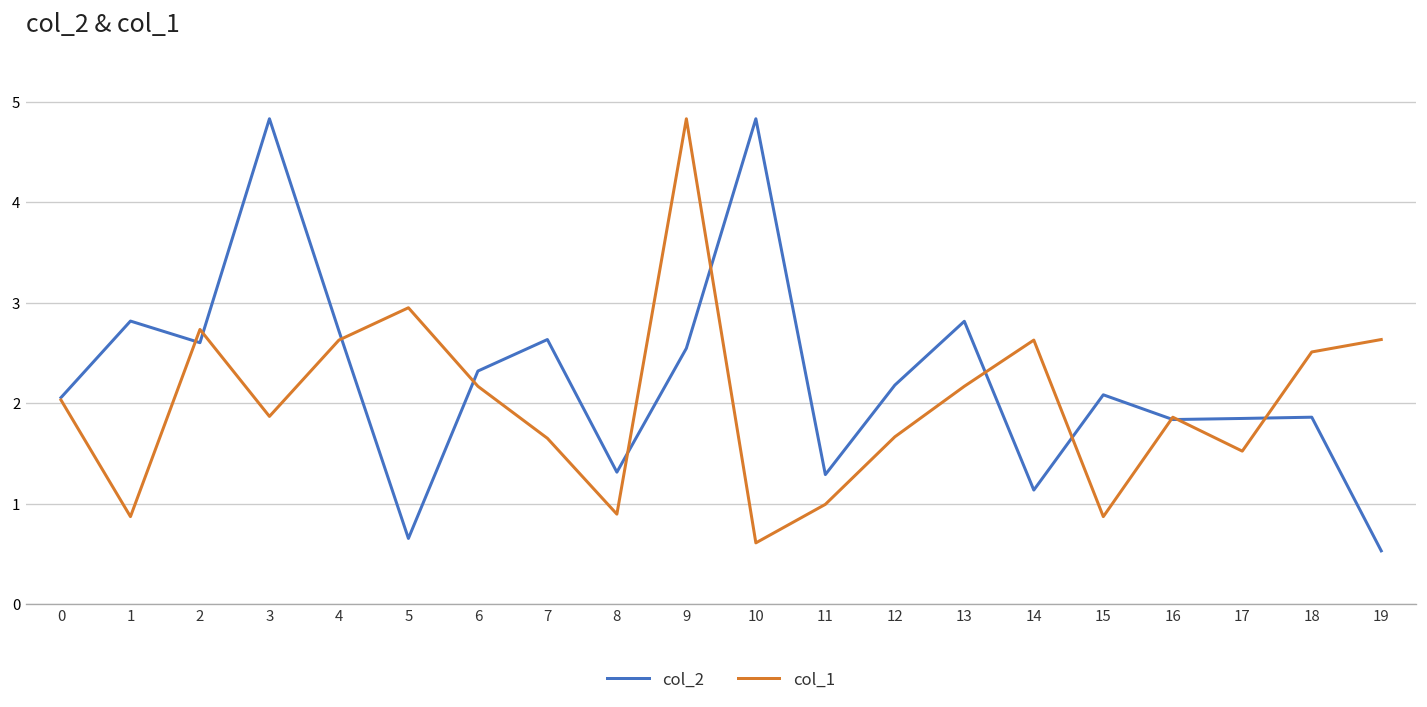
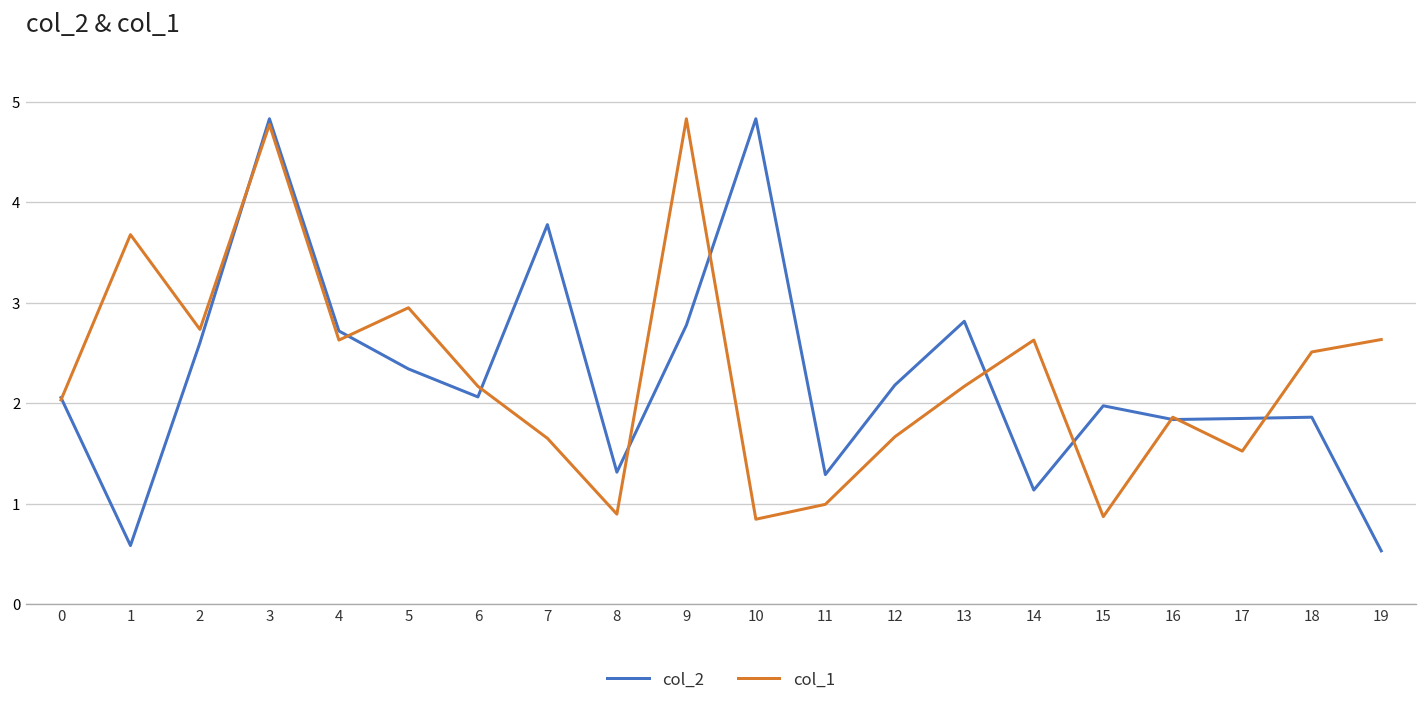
  {
    "col_2": {
-     "1": 2.8,
+     "1": 0.6,
      "2": 2.6,
      "3": 4.8,
      "4": 2.7,
-     "5": 0.7,
-     "6": 2.3,
-     "7": 2.6,
+     "5": 2.3,
+     "6": 2.1,
+     "7": 3.8,
      "8": 1.3,
-     "9": 2.5,
+     "9": 2.8,
      "10": 4.8,
      "11": 1.3,
      "12": 2.2,
      "13": 2.8,
      "14": 1.1,
-     "15": 2.1,
+     "15": 2.0,
      "17": 1.8,
      "18": 1.9,
      "19": 0.5
    },
    "col_1": {
-     "1": 0.9,
+     "1": 3.7,
      "2": 2.7,
-     "3": 1.9,
+     "3": 4.8,
      "4": 2.6,
      "5": 3.0,
      "6": 2.2,
      "7": 1.7,
      "8": 0.9,
      "9": 4.8,
-     "10": 0.6,
+     "10": 0.8,
      "11": 1.0,
      "12": 1.7,
      "13": 2.2,
      "14": 2.6,
      "15": 0.9,
      "17": 1.5,
      "18": 2.5,
      "19": 2.6
    }
  }
